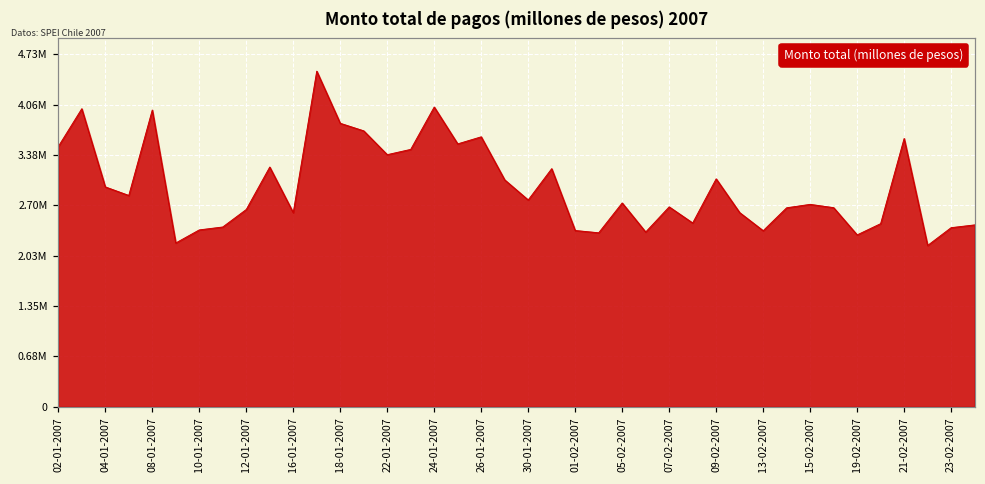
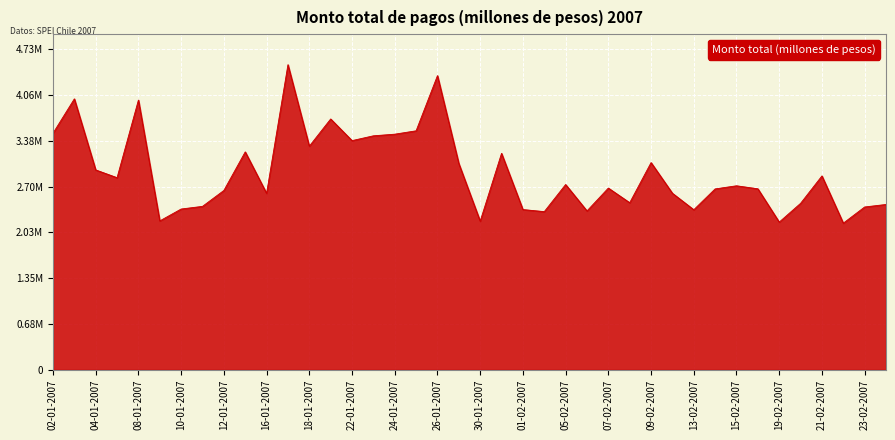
  {
    "02-01-2007": 3500000,
    "04-01-2007": 3000000,
    "08-01-2007": 4000000,
    "10-01-2007": 2400000,
    "12-01-2007": 2600000,
    "16-01-2007": 2600000,
-   "18-01-2007": 3800000,
+   "18-01-2007": 3300000,
    "22-01-2007": 3400000,
-   "24-01-2007": 4000000,
-   "26-01-2007": 3600000,
-   "30-01-2007": 2800000,
+   "24-01-2007": 3500000,
+   "26-01-2007": 4300000,
+   "30-01-2007": 2200000,
    "01-02-2007": 2400000,
    "05-02-2007": 2700000,
    "07-02-2007": 2700000,
    "09-02-2007": 3100000,
    "13-02-2007": 2400000,
    "15-02-2007": 2700000,
-   "19-02-2007": 2300000,
-   "21-02-2007": 3600000,
+   "19-02-2007": 2200000,
+   "21-02-2007": 2900000,
    "23-02-2007": 2400000
  }
